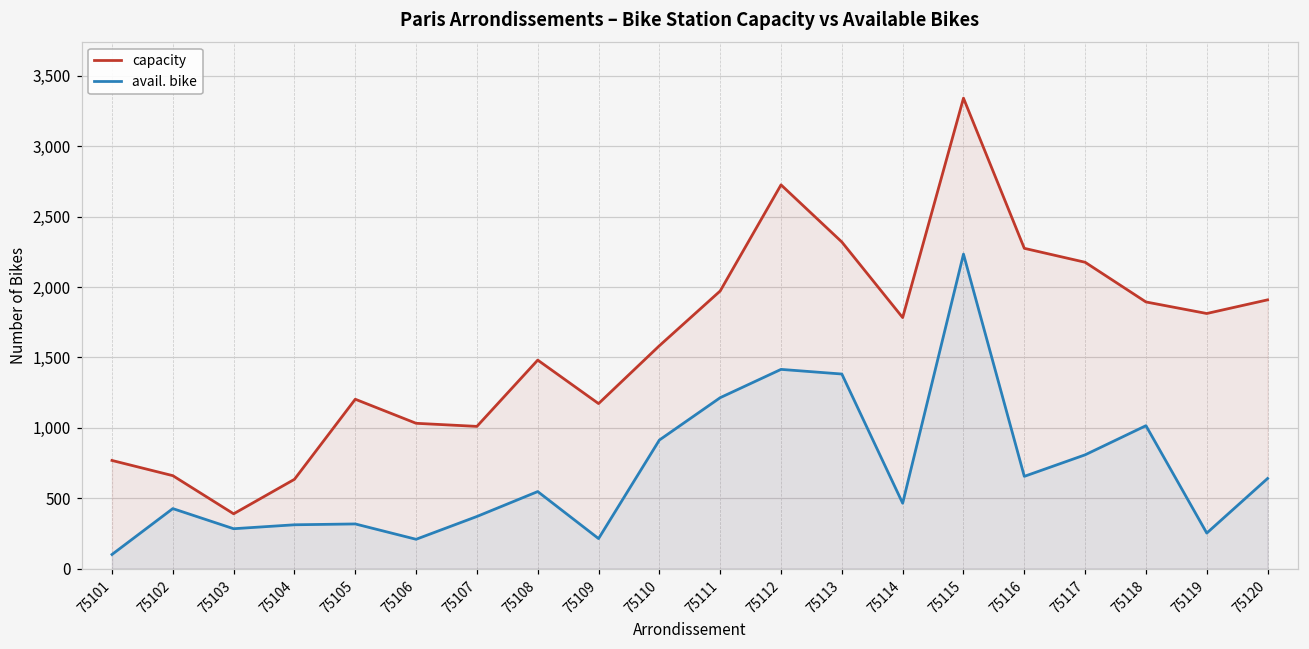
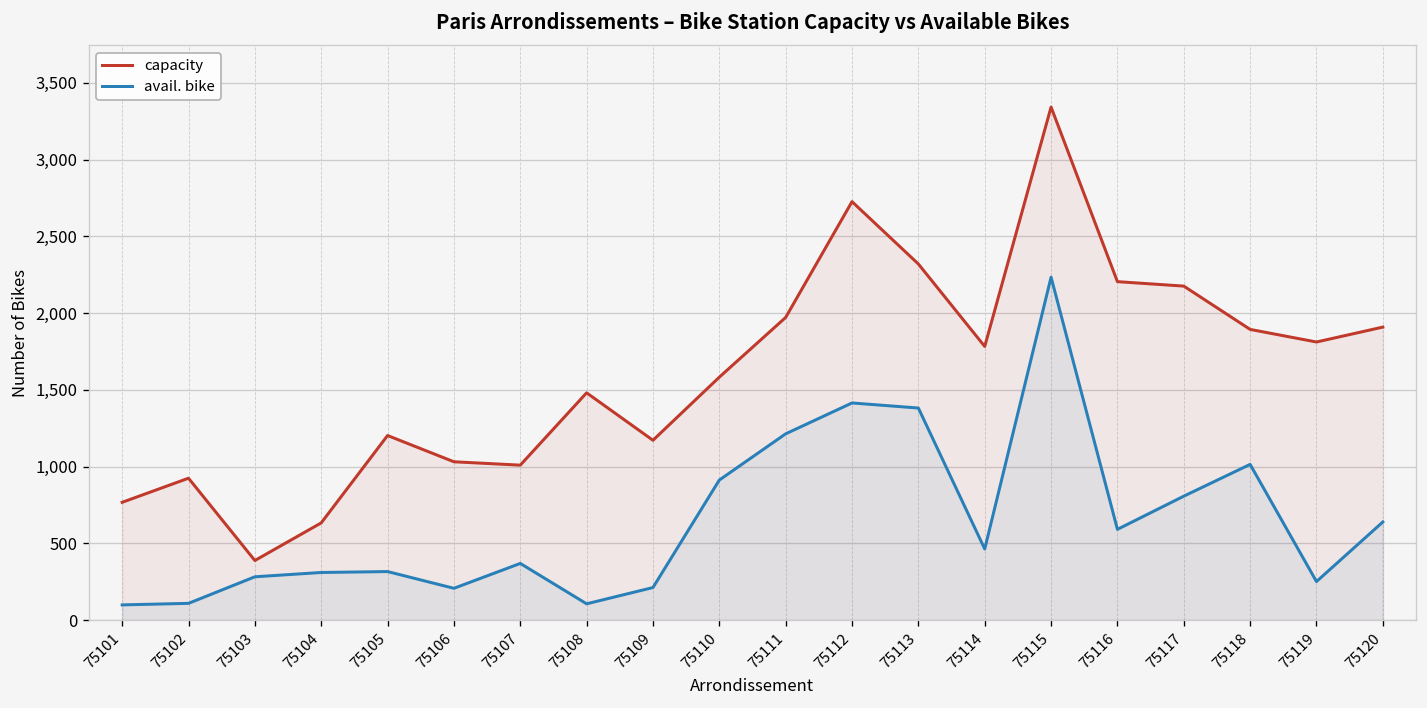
  {
    "capacity": {
      "75101": "770",
-     "75102": "660",
+     "75102": "930",
      "75103": "390",
      "75104": "630",
      "75105": "1,200",
      "75106": "1,030",
      "75107": "1,010",
      "75108": "1,480",
      "75109": "1,170",
      "75110": "1,580",
      "75111": "1,970",
      "75112": "2,730",
      "75113": "2,320",
      "75114": "1,780",
      "75115": "3,340",
-     "75116": "2,280",
+     "75116": "2,210",
      "75117": "2,180",
      "75118": "1,890",
      "75119": "1,810",
      "75120": "1,910"
    },
    "avail. bike": {
      "75101": "100",
-     "75102": "430",
+     "75102": "110",
      "75103": "280",
      "75104": "310",
      "75105": "320",
      "75106": "210",
      "75107": "370",
-     "75108": "550",
+     "75108": "110",
      "75109": "210",
      "75110": "910",
      "75111": "1,210",
      "75112": "1,420",
      "75113": "1,380",
      "75114": "460",
      "75115": "2,230",
-     "75116": "660",
+     "75116": "590",
      "75117": "810",
      "75118": "1,020",
      "75119": "250",
      "75120": "640"
    }
  }
